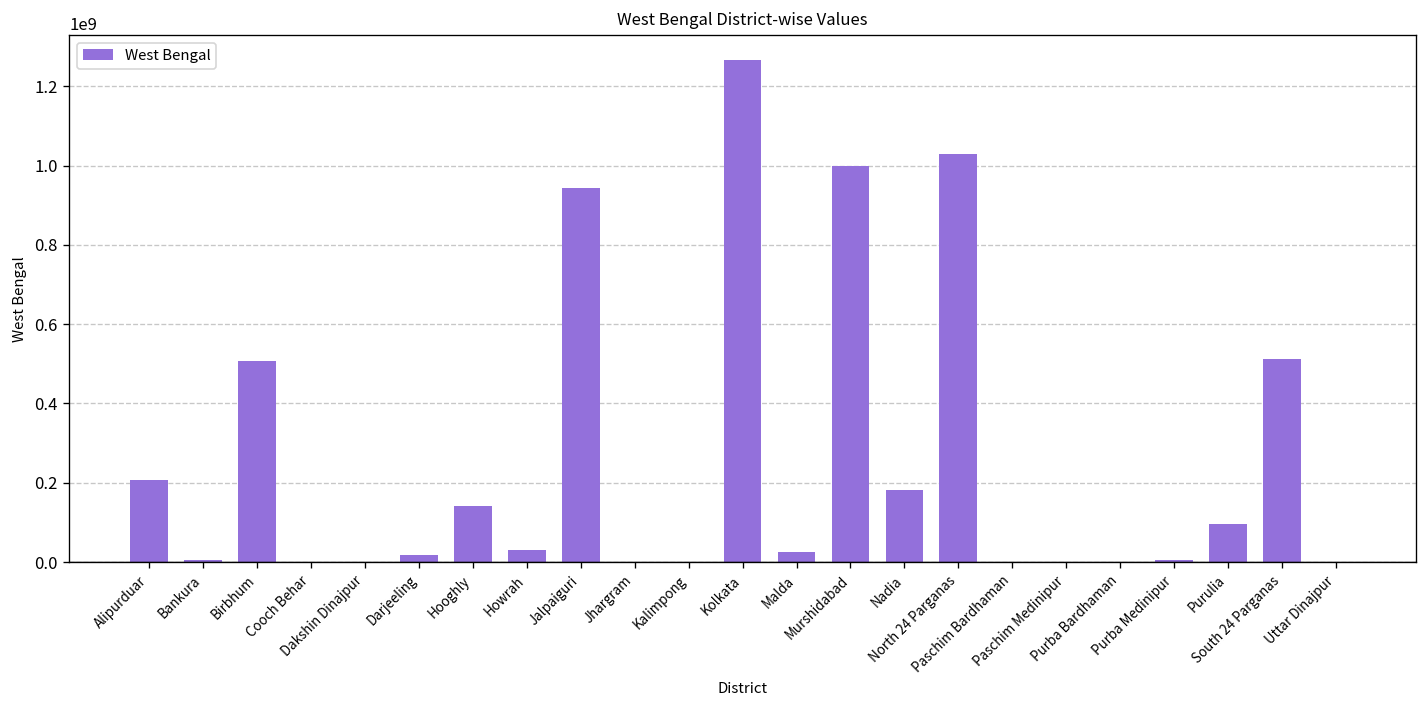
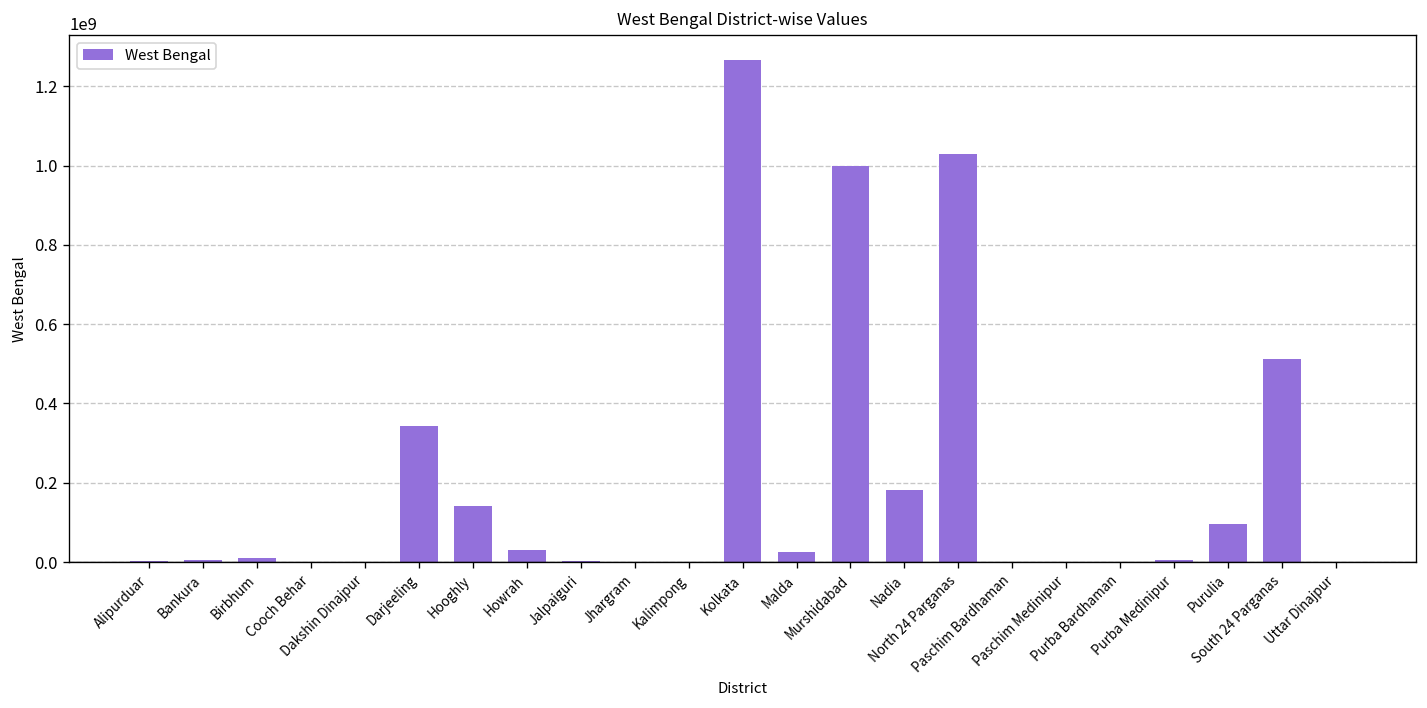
  {
-   "Alipurduar": 210000000,
-   "Birbhum": 510000000,
+   "Alipurduar": 0,
+   "Birbhum": 10000000,
    "Cooch Behar": 0,
    "Dakshin Dinajpur": 0,
-   "Darjeeling": 20000000,
+   "Darjeeling": 340000000,
    "Hooghly": 140000000,
    "Howrah": 30000000,
-   "Jalpaiguri": 940000000,
+   "Jalpaiguri": 0,
    "Jhargram": 0,
    "Kalimpong": 0,
    "Kolkata": 1270000000,
    "Malda": 20000000,
    "Murshidabad": 1000000000,
    "Nadia": 180000000,
    "North 24 Parganas": 1030000000,
    "Paschim Bardhaman": 0,
    "Paschim Medinipur": 0,
    "Purba Bardhaman": 0,
    "Purulia": 100000000,
    "South 24 Parganas": 510000000,
    "Uttar Dinajpur": 0
  }
